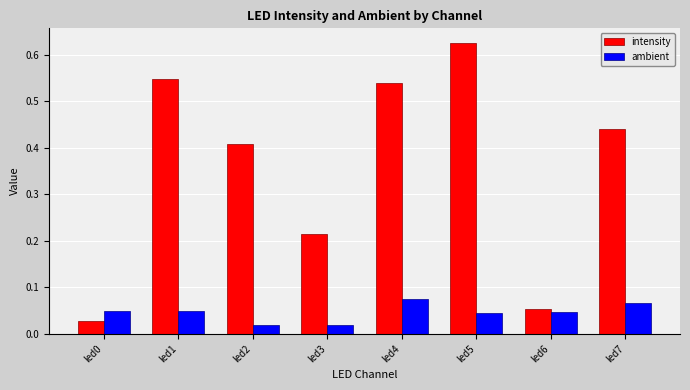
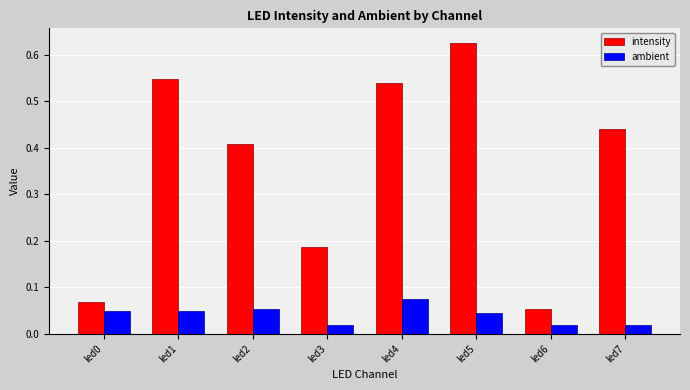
  {
    "intensity": {
-     "led0": 0.03,
+     "led0": 0.07,
      "led1": 0.55,
      "led2": 0.41,
-     "led3": 0.21,
+     "led3": 0.19,
      "led4": 0.54,
      "led5": 0.63,
      "led6": 0.05,
      "led7": 0.44
    },
    "ambient": {
      "led0": 0.05,
      "led1": 0.05,
-     "led2": 0.02,
+     "led2": 0.05,
      "led3": 0.02,
      "led4": 0.07,
      "led5": 0.05,
-     "led6": 0.05,
-     "led7": 0.07
+     "led6": 0.02,
+     "led7": 0.02
    }
  }
